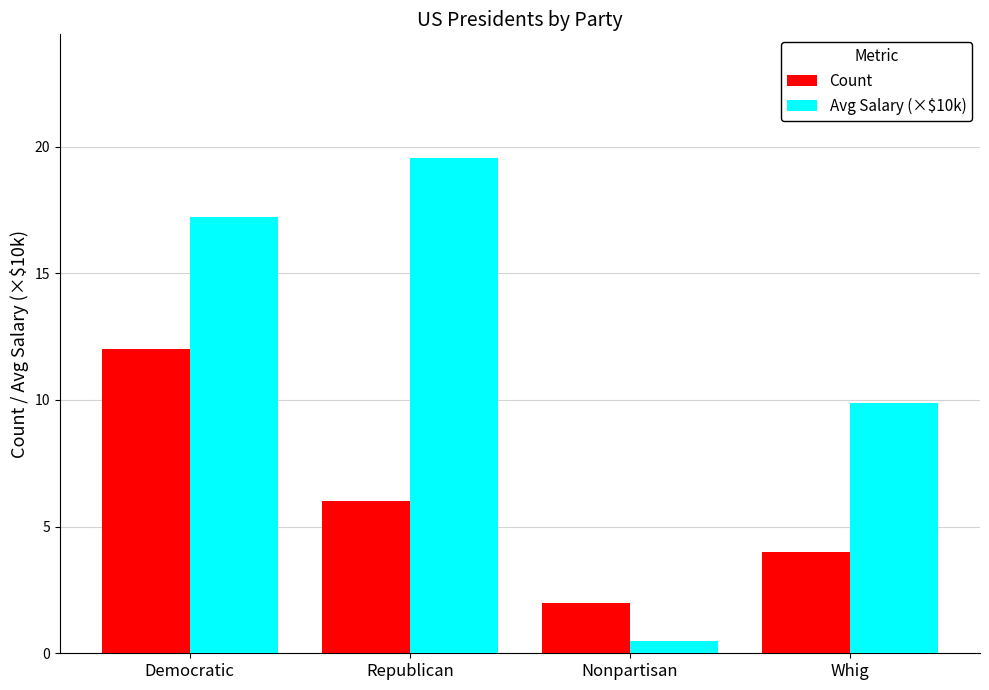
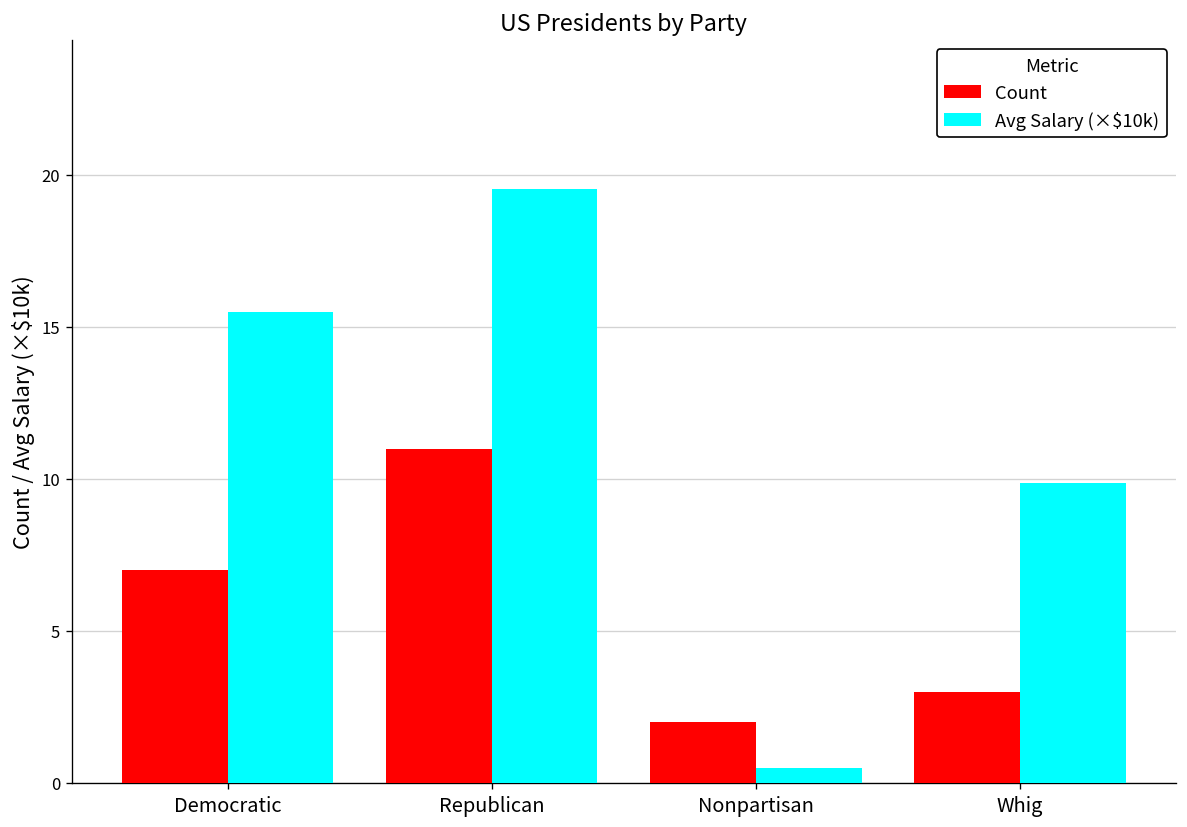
  {
    "Count": {
-     "Democratic": 12,
-     "Republican": 6,
+     "Democratic": 7,
+     "Republican": 11,
      "Nonpartisan": 2,
-     "Whig": 4
+     "Whig": 3
    },
    "Avg Salary (×$10k)": {
-     "Democratic": 17.2,
+     "Democratic": 15.5,
      "Republican": 19.5,
      "Nonpartisan": 0.5,
      "Whig": 9.9
    }
  }
